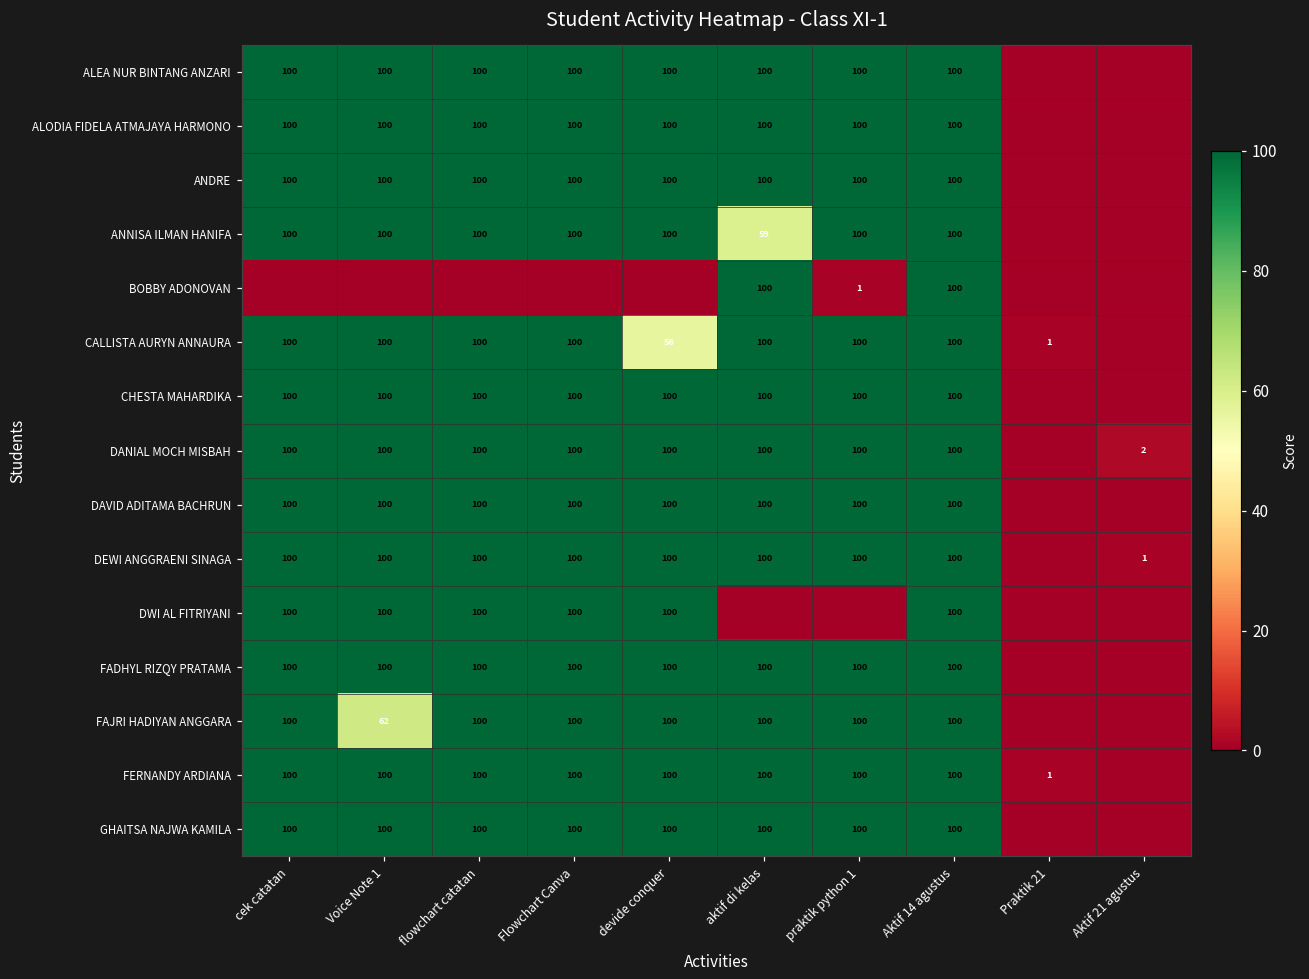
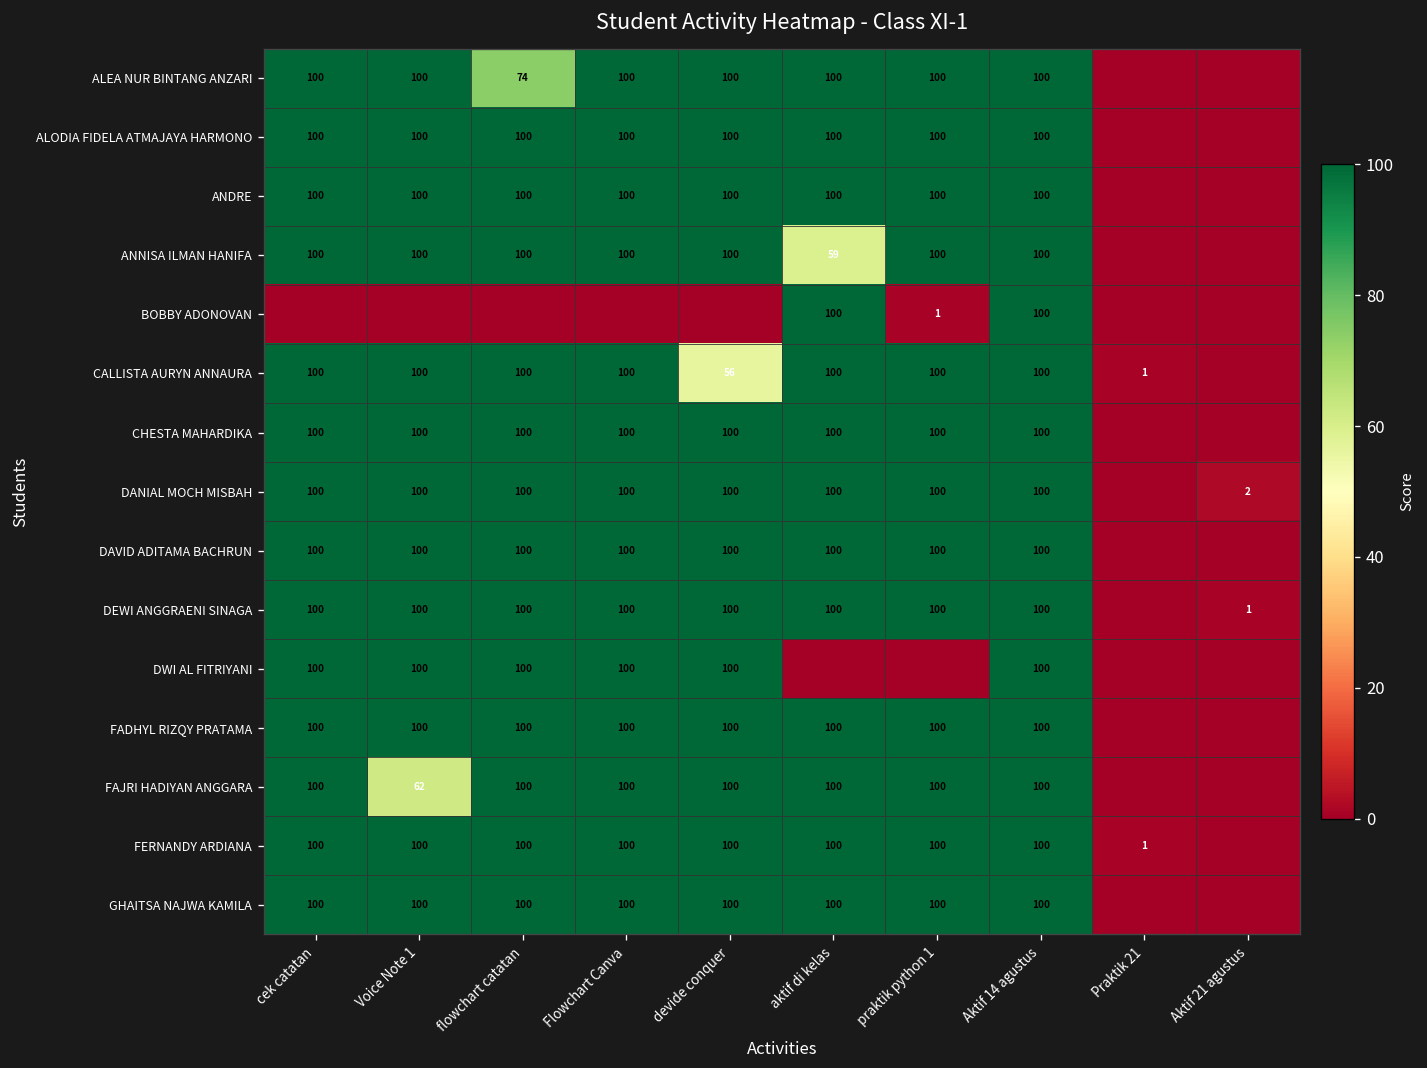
  {
    "ALEA NUR BINTANG ANZARI": {
      "cek catatan": 100,
      "Voice Note 1": 100,
-     "flowchart catatan": 100,
+     "flowchart catatan": 74,
      "Flowchart Canva": 100,
      "devide conquer": 100,
      "aktif di kelas": 100,
      "praktik python 1": 100,
      "Aktif 14 agustus": 100
    },
    "ALODIA FIDELA ATMAJAYA HARMONO": {
      "cek catatan": 100,
      "Voice Note 1": 100,
      "flowchart catatan": 100,
      "Flowchart Canva": 100,
      "devide conquer": 100,
      "aktif di kelas": 100,
      "praktik python 1": 100,
      "Aktif 14 agustus": 100
    },
    "ANDRE": {
      "cek catatan": 100,
      "Voice Note 1": 100,
      "flowchart catatan": 100,
      "Flowchart Canva": 100,
      "devide conquer": 100,
      "aktif di kelas": 100,
      "praktik python 1": 100,
      "Aktif 14 agustus": 100
    },
    "ANNISA ILMAN HANIFA": {
      "cek catatan": 100,
      "Voice Note 1": 100,
      "flowchart catatan": 100,
      "Flowchart Canva": 100,
      "devide conquer": 100,
      "aktif di kelas": 59,
      "praktik python 1": 100,
      "Aktif 14 agustus": 100
    },
    "BOBBY ADONOVAN": {
      "aktif di kelas": 100,
      "praktik python 1": 1,
      "Aktif 14 agustus": 100
    },
    "CALLISTA AURYN ANNAURA": {
      "cek catatan": 100,
      "Voice Note 1": 100,
      "flowchart catatan": 100,
      "Flowchart Canva": 100,
      "devide conquer": 56,
      "aktif di kelas": 100,
      "praktik python 1": 100,
      "Aktif 14 agustus": 100,
      "Praktik 21": 1
    },
    "CHESTA MAHARDIKA": {
      "cek catatan": 100,
      "Voice Note 1": 100,
      "flowchart catatan": 100,
      "Flowchart Canva": 100,
      "devide conquer": 100,
      "aktif di kelas": 100,
      "praktik python 1": 100,
      "Aktif 14 agustus": 100
    },
    "DANIAL MOCH MISBAH": {
      "cek catatan": 100,
      "Voice Note 1": 100,
      "flowchart catatan": 100,
      "Flowchart Canva": 100,
      "devide conquer": 100,
      "aktif di kelas": 100,
      "praktik python 1": 100,
      "Aktif 14 agustus": 100,
      "Aktif 21 agustus": 2
    },
    "DAVID ADITAMA BACHRUN": {
      "cek catatan": 100,
      "Voice Note 1": 100,
      "flowchart catatan": 100,
      "Flowchart Canva": 100,
      "devide conquer": 100,
      "aktif di kelas": 100,
      "praktik python 1": 100,
      "Aktif 14 agustus": 100
    },
    "DEWI ANGGRAENI SINAGA": {
      "cek catatan": 100,
      "Voice Note 1": 100,
      "flowchart catatan": 100,
      "Flowchart Canva": 100,
      "devide conquer": 100,
      "aktif di kelas": 100,
      "praktik python 1": 100,
      "Aktif 14 agustus": 100,
      "Aktif 21 agustus": 1
    },
    "DWI AL FITRIYANI": {
      "cek catatan": 100,
      "Voice Note 1": 100,
      "flowchart catatan": 100,
      "Flowchart Canva": 100,
      "devide conquer": 100,
      "Aktif 14 agustus": 100
    },
    "FADHYL RIZQY PRATAMA": {
      "cek catatan": 100,
      "Voice Note 1": 100,
      "flowchart catatan": 100,
      "Flowchart Canva": 100,
      "devide conquer": 100,
      "aktif di kelas": 100,
      "praktik python 1": 100,
      "Aktif 14 agustus": 100
    },
    "FAJRI HADIYAN ANGGARA": {
      "cek catatan": 100,
      "Voice Note 1": 62,
      "flowchart catatan": 100,
      "Flowchart Canva": 100,
      "devide conquer": 100,
      "aktif di kelas": 100,
      "praktik python 1": 100,
      "Aktif 14 agustus": 100
    },
    "FERNANDY ARDIANA": {
      "cek catatan": 100,
      "Voice Note 1": 100,
      "flowchart catatan": 100,
      "Flowchart Canva": 100,
      "devide conquer": 100,
      "aktif di kelas": 100,
      "praktik python 1": 100,
      "Aktif 14 agustus": 100,
      "Praktik 21": 1
    },
    "GHAITSA NAJWA KAMILA": {
      "cek catatan": 100,
      "Voice Note 1": 100,
      "flowchart catatan": 100,
      "Flowchart Canva": 100,
      "devide conquer": 100,
      "aktif di kelas": 100,
      "praktik python 1": 100,
      "Aktif 14 agustus": 100
    }
  }
